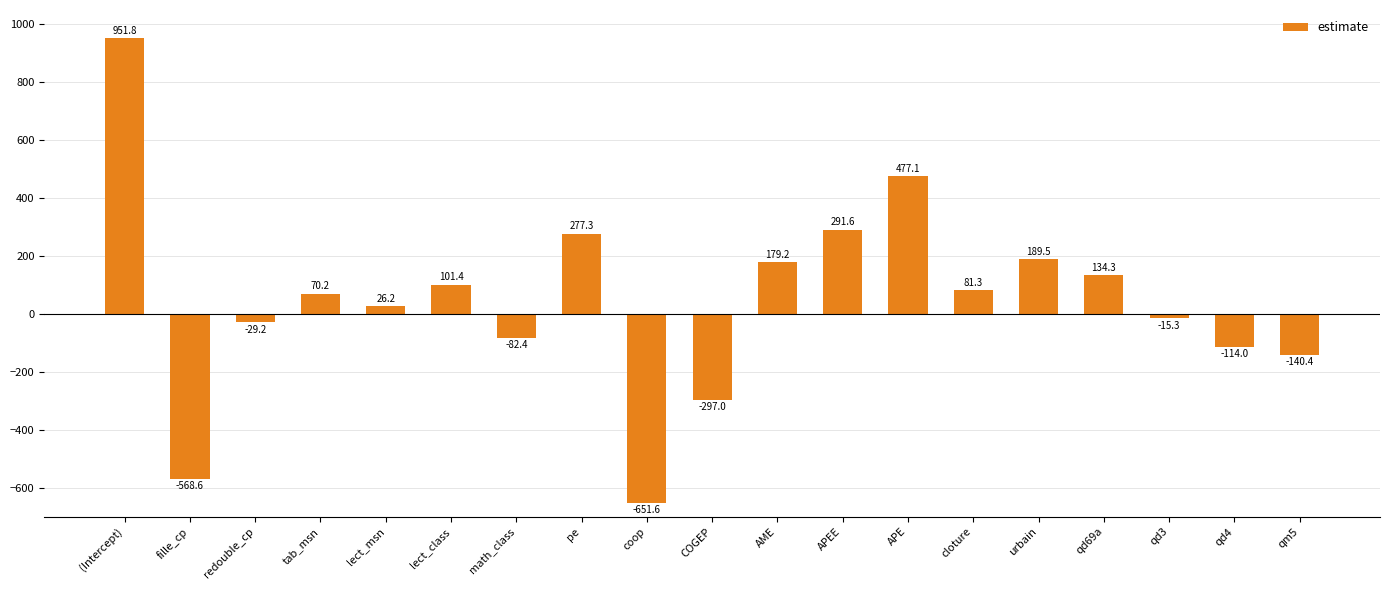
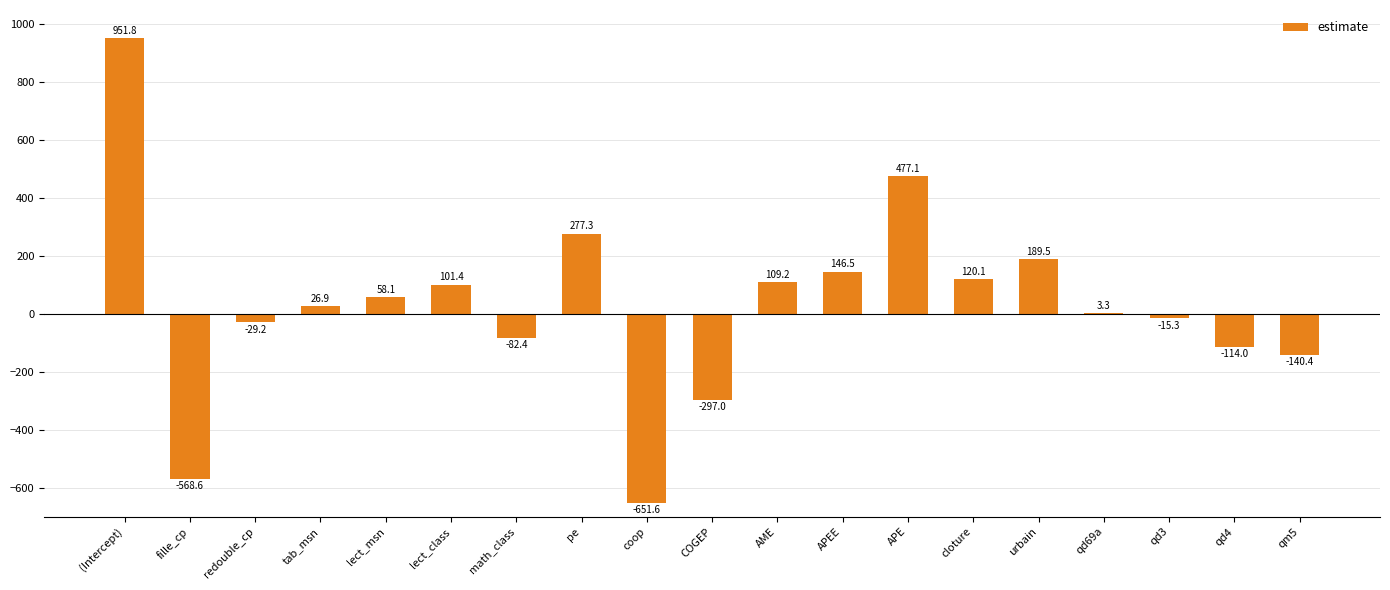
  {
    "(Intercept)": 951.8,
    "fille_cp": -568.6,
    "redouble_cp": -29.2,
-   "tab_msn": 70.2,
-   "lect_msn": 26.2,
+   "tab_msn": 26.9,
+   "lect_msn": 58.1,
    "lect_class": 101.4,
    "math_class": -82.4,
    "pe": 277.3,
    "coop": -651.6,
    "COGEP": -297.0,
-   "AME": 179.2,
-   "APEE": 291.6,
+   "AME": 109.2,
+   "APEE": 146.5,
    "APE": 477.1,
-   "cloture": 81.3,
+   "cloture": 120.1,
    "urbain": 189.5,
-   "qd69a": 134.3,
+   "qd69a": 3.3,
    "qd3": -15.3,
    "qd4": -114.0,
    "qm5": -140.4
  }
